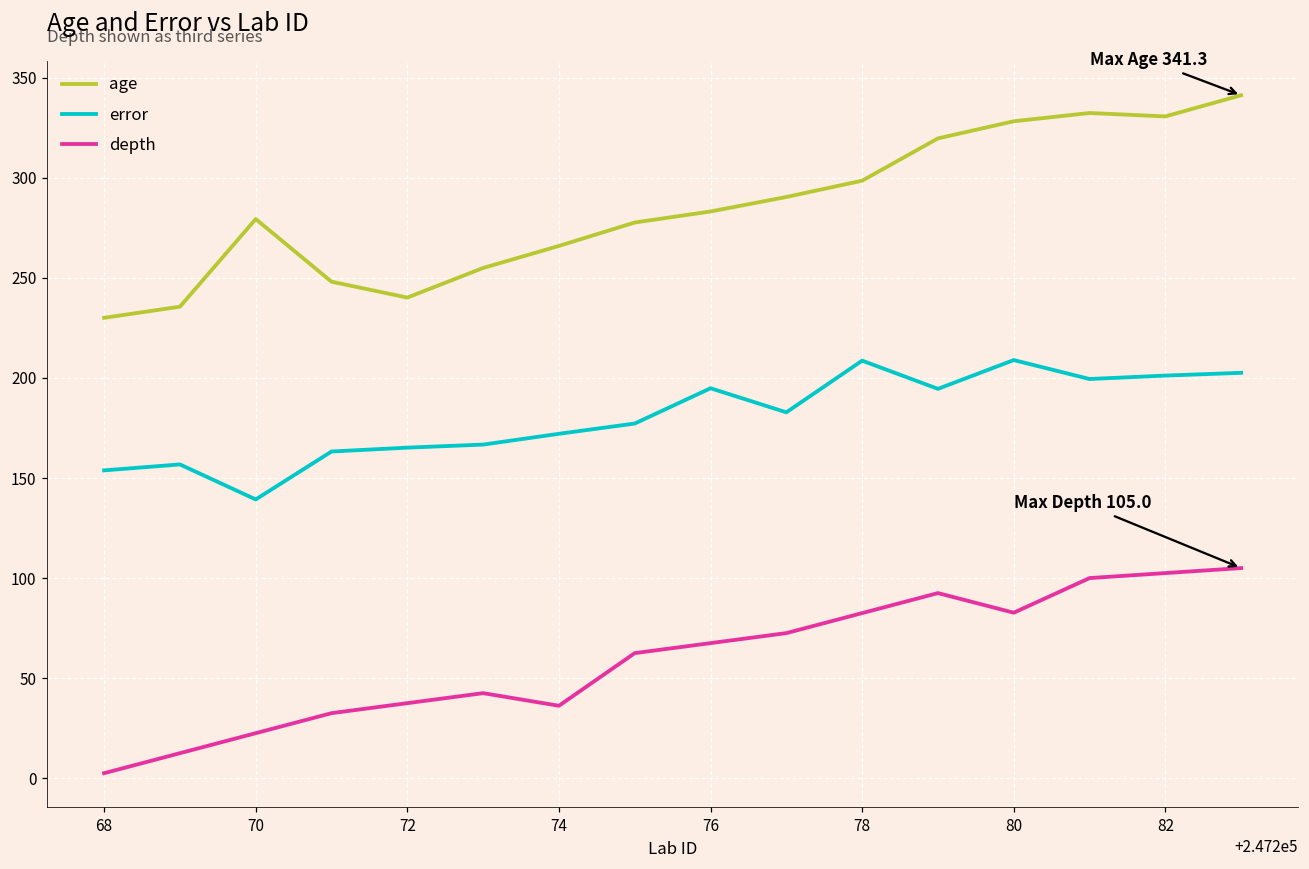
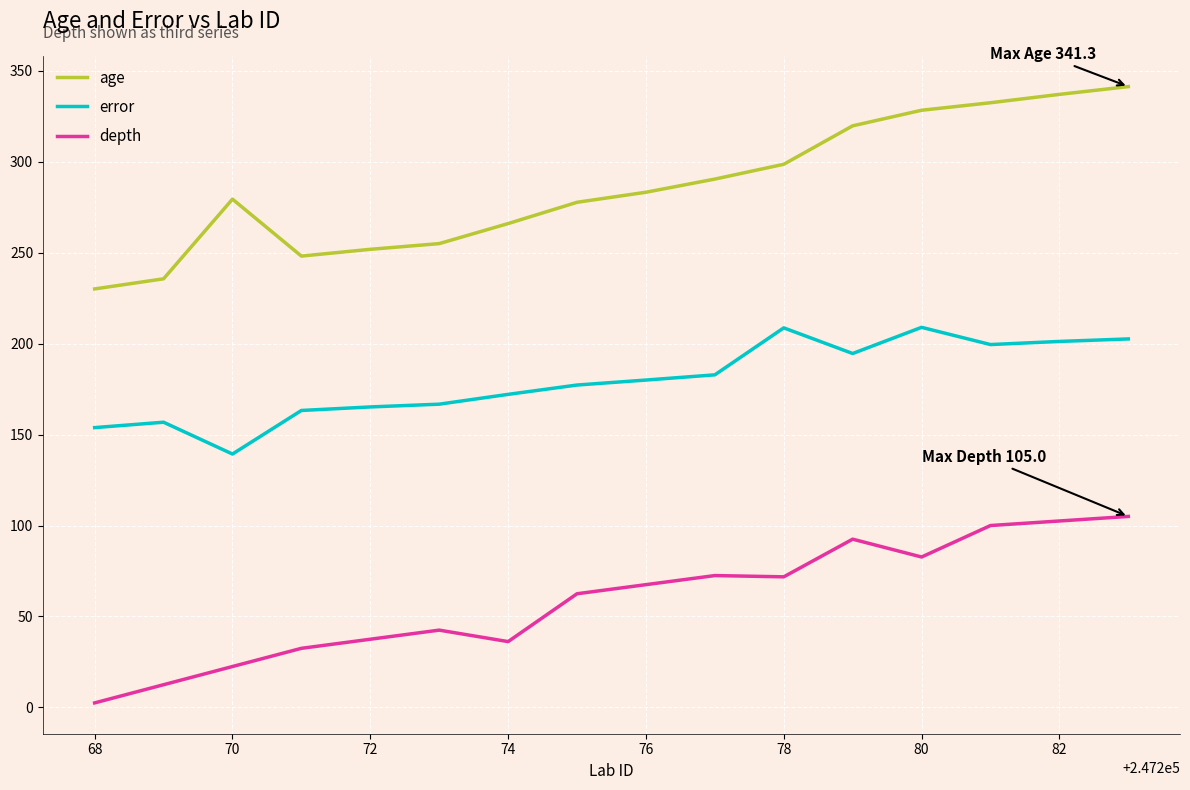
  {
    "age": {
      "68": 230,
      "70": 279,
-     "72": 240,
+     "72": 252,
      "74": 266,
      "76": 283,
      "78": 299,
      "80": 328,
-     "82": 331
+     "82": 337
    },
    "error": {
      "68": 154,
      "70": 139,
      "72": 165,
      "74": 172,
-     "76": 195,
+     "76": 180,
      "78": 209,
      "80": 209,
      "82": 201
    },
    "depth": {
      "68": 3,
      "70": 23,
      "72": 38,
      "74": 36,
      "76": 68,
-     "78": 83,
+     "78": 72,
      "80": 83,
      "82": 103
    }
  }
